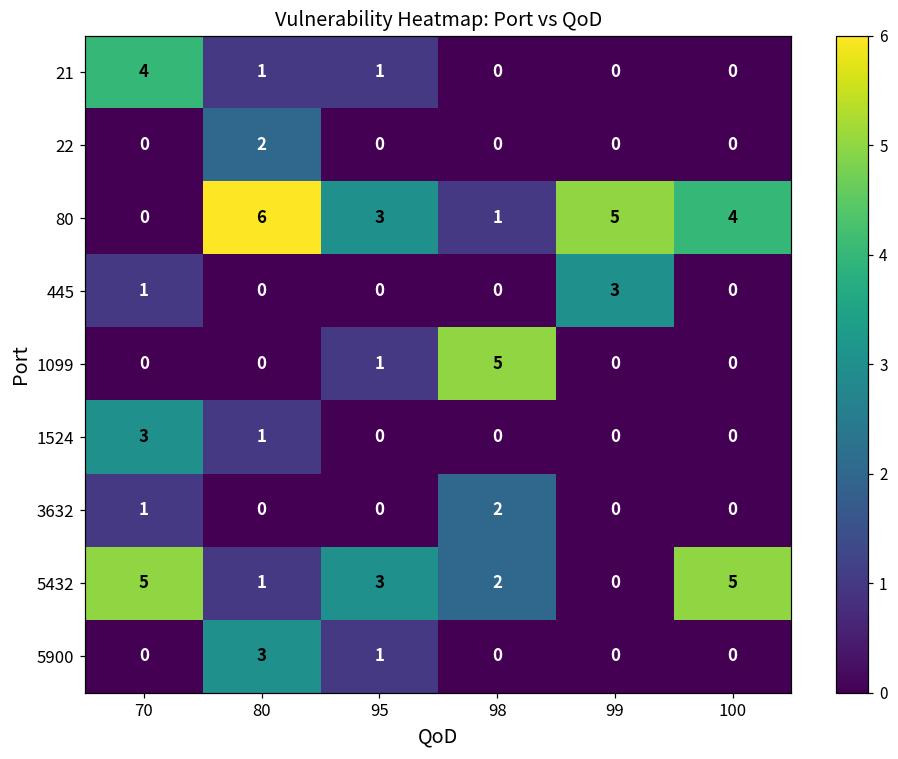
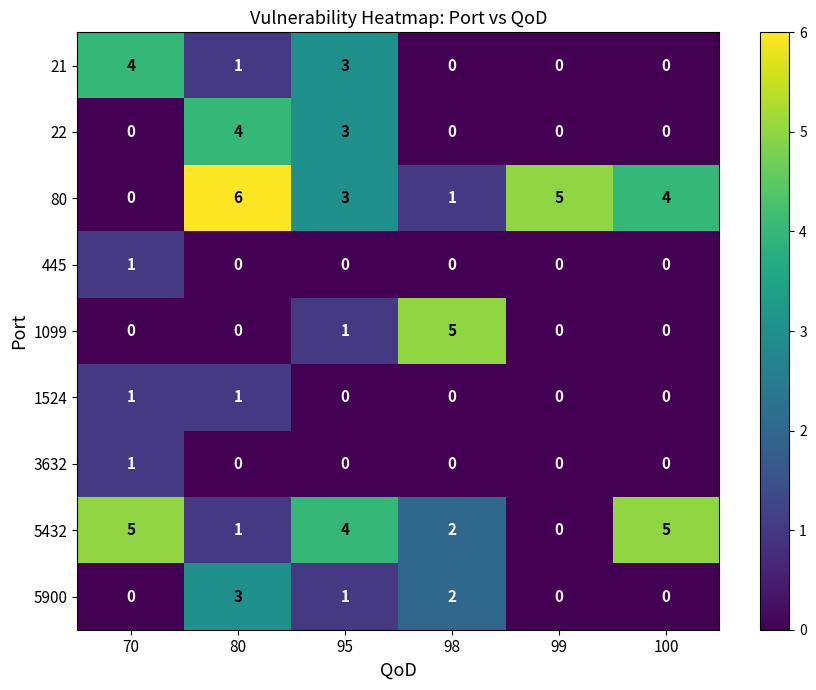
  {
    "21": {
      "70": 4,
      "80": 1,
-     "95": 1,
+     "95": 3,
      "98": 0,
      "99": 0,
      "100": 0
    },
    "22": {
      "70": 0,
-     "80": 2,
-     "95": 0,
+     "80": 4,
+     "95": 3,
      "98": 0,
      "99": 0,
      "100": 0
    },
    "80": {
      "70": 0,
      "80": 6,
      "95": 3,
      "98": 1,
      "99": 5,
      "100": 4
    },
    "445": {
      "70": 1,
      "80": 0,
      "95": 0,
      "98": 0,
-     "99": 3,
+     "99": 0,
      "100": 0
    },
    "1099": {
      "70": 0,
      "80": 0,
      "95": 1,
      "98": 5,
      "99": 0,
      "100": 0
    },
    "1524": {
-     "70": 3,
+     "70": 1,
      "80": 1,
      "95": 0,
      "98": 0,
      "99": 0,
      "100": 0
    },
    "3632": {
      "70": 1,
      "80": 0,
      "95": 0,
-     "98": 2,
+     "98": 0,
      "99": 0,
      "100": 0
    },
    "5432": {
      "70": 5,
      "80": 1,
-     "95": 3,
+     "95": 4,
      "98": 2,
      "99": 0,
      "100": 5
    },
    "5900": {
      "70": 0,
      "80": 3,
      "95": 1,
-     "98": 0,
+     "98": 2,
      "99": 0,
      "100": 0
    }
  }
